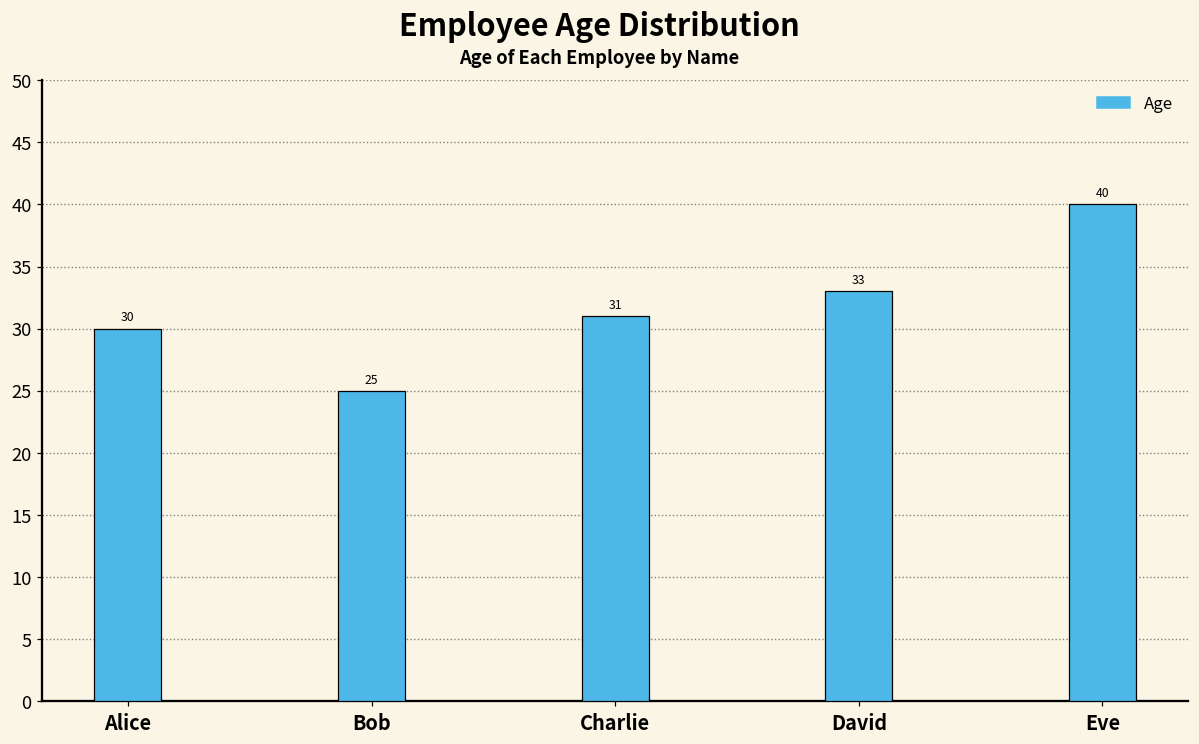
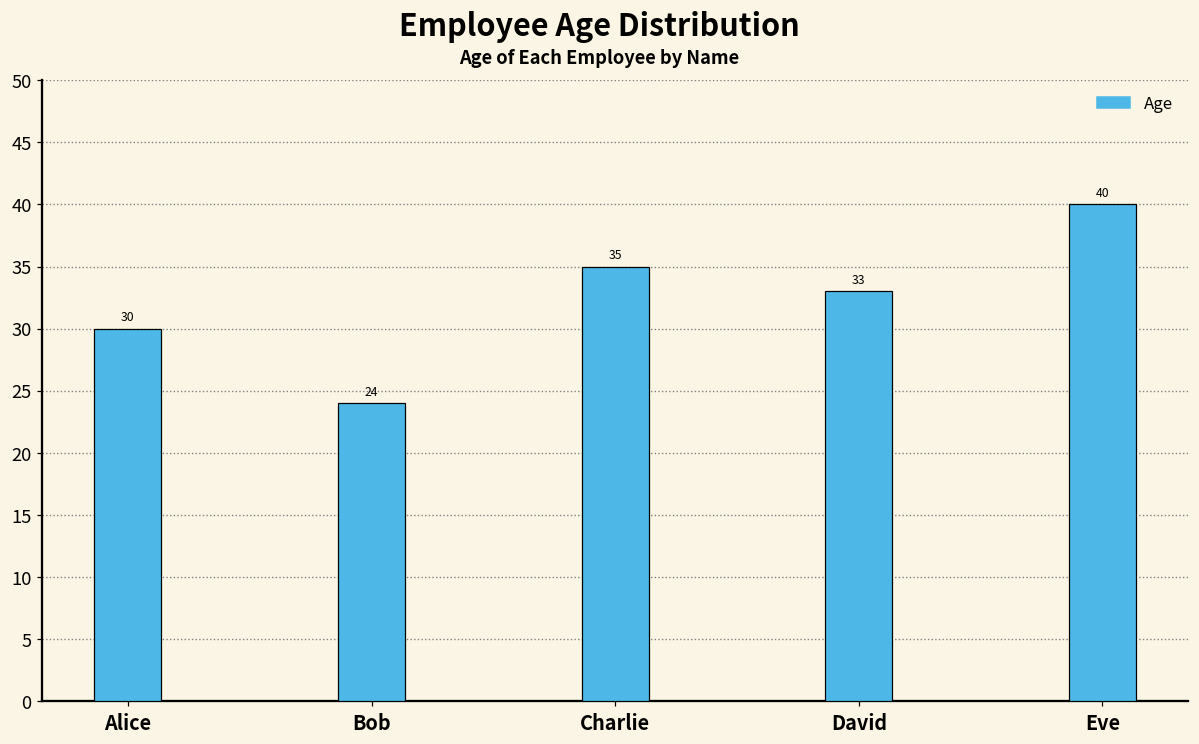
  {
    "Alice": 30,
-   "Bob": 25,
-   "Charlie": 31,
+   "Bob": 24,
+   "Charlie": 35,
    "David": 33,
    "Eve": 40
  }
